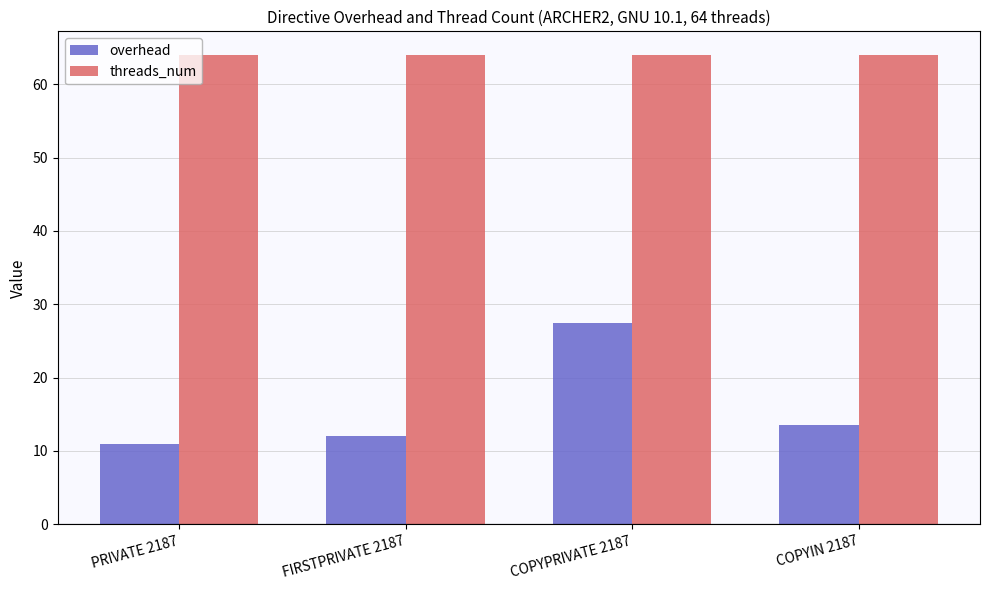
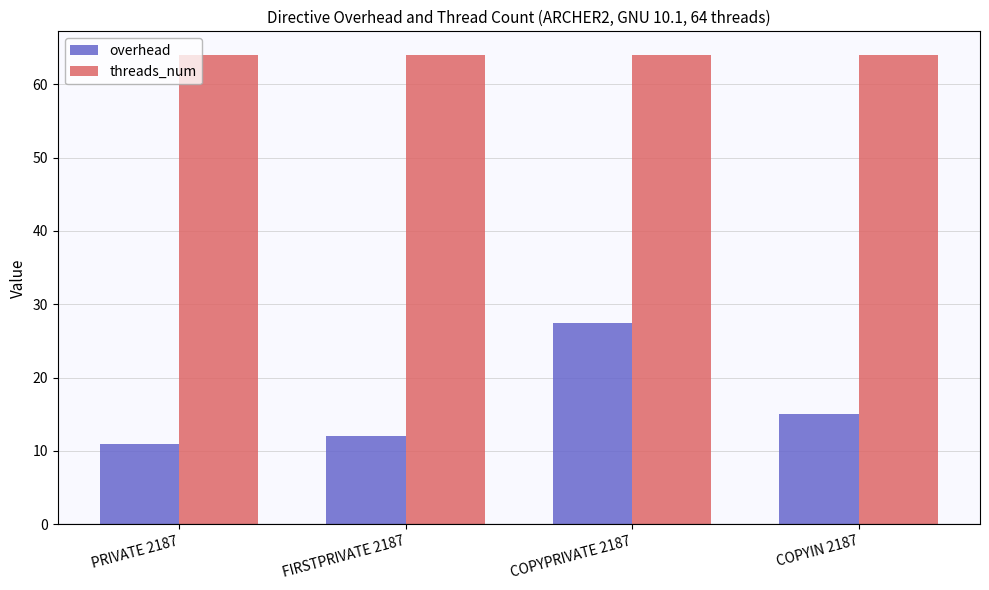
  {
    "overhead": {
      "PRIVATE 2187": 11,
      "FIRSTPRIVATE 2187": 12,
      "COPYPRIVATE 2187": 27,
-     "COPYIN 2187": 14
+     "COPYIN 2187": 15
    },
    "threads_num": {
      "PRIVATE 2187": 64,
      "FIRSTPRIVATE 2187": 64,
      "COPYPRIVATE 2187": 64,
      "COPYIN 2187": 64
    }
  }
